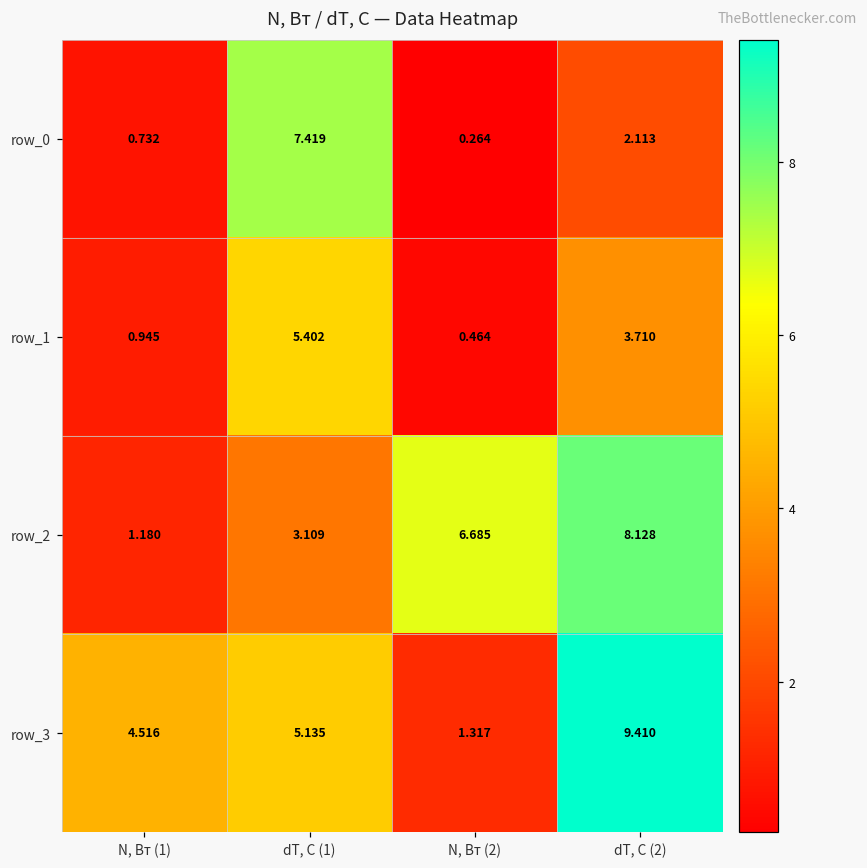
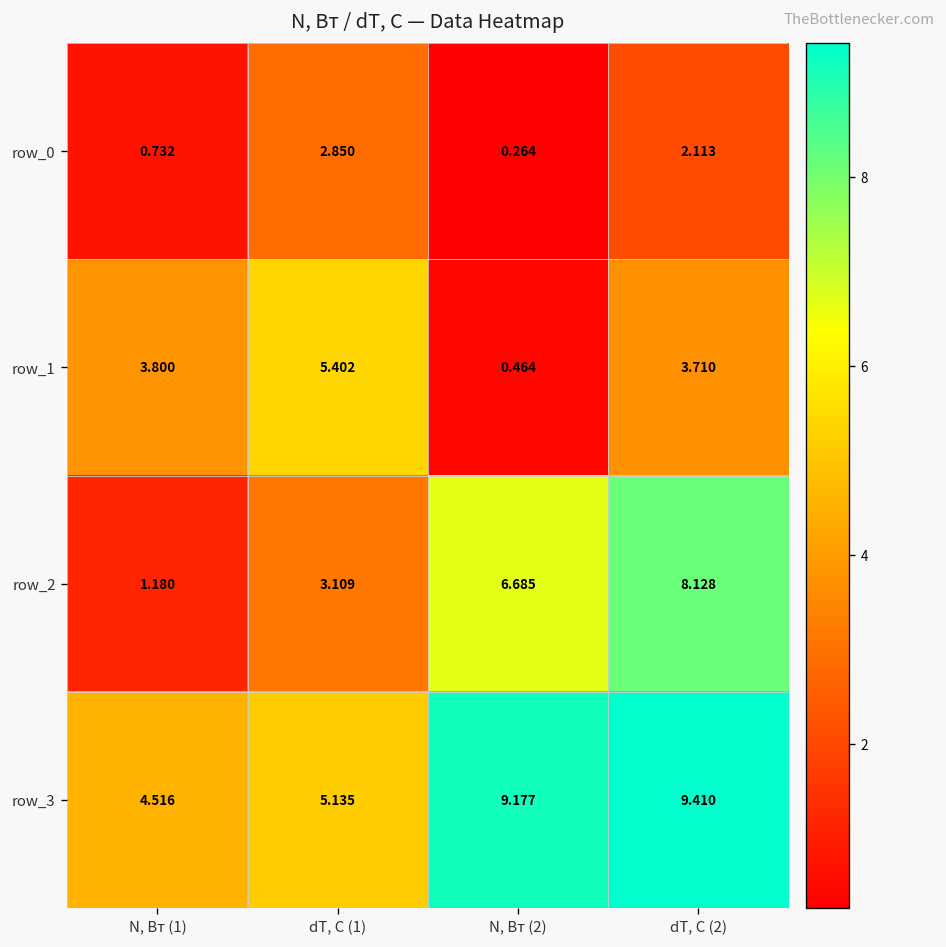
  {
    "row_0": {
      "N, Вт (1)": 0.732,
-     "dT, C (1)": 7.419,
+     "dT, C (1)": 2.850,
      "N, Вт (2)": 0.264,
      "dT, C (2)": 2.113
    },
    "row_1": {
-     "N, Вт (1)": 0.945,
+     "N, Вт (1)": 3.800,
      "dT, C (1)": 5.402,
      "N, Вт (2)": 0.464,
      "dT, C (2)": 3.710
    },
    "row_2": {
      "N, Вт (1)": 1.180,
      "dT, C (1)": 3.109,
      "N, Вт (2)": 6.685,
      "dT, C (2)": 8.128
    },
    "row_3": {
      "N, Вт (1)": 4.516,
      "dT, C (1)": 5.135,
-     "N, Вт (2)": 1.317,
+     "N, Вт (2)": 9.177,
      "dT, C (2)": 9.410
    }
  }
